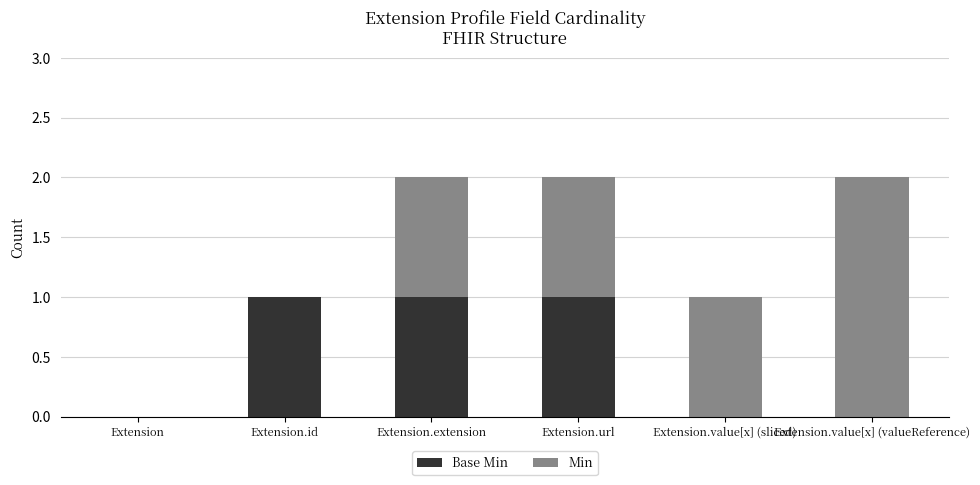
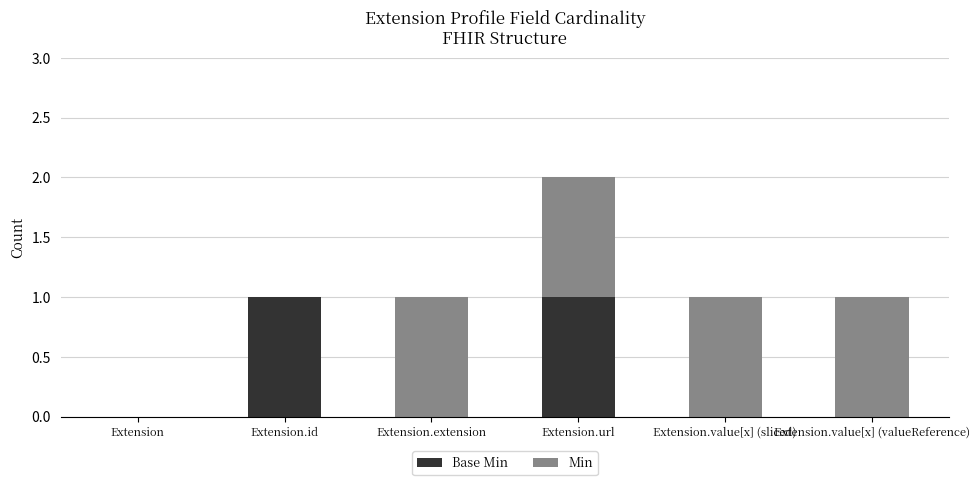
  {
    "Base Min": {
      "Extension": 0,
      "Extension.id": 1,
-     "Extension.extension": 1,
+     "Extension.extension": 0,
      "Extension.url": 1,
      "Extension.value[x] (valueReference)": 0
    },
    "Min": {
-     "Extension.value[x] (valueReference)": 2
+     "Extension.value[x] (valueReference)": 1
    }
  }
